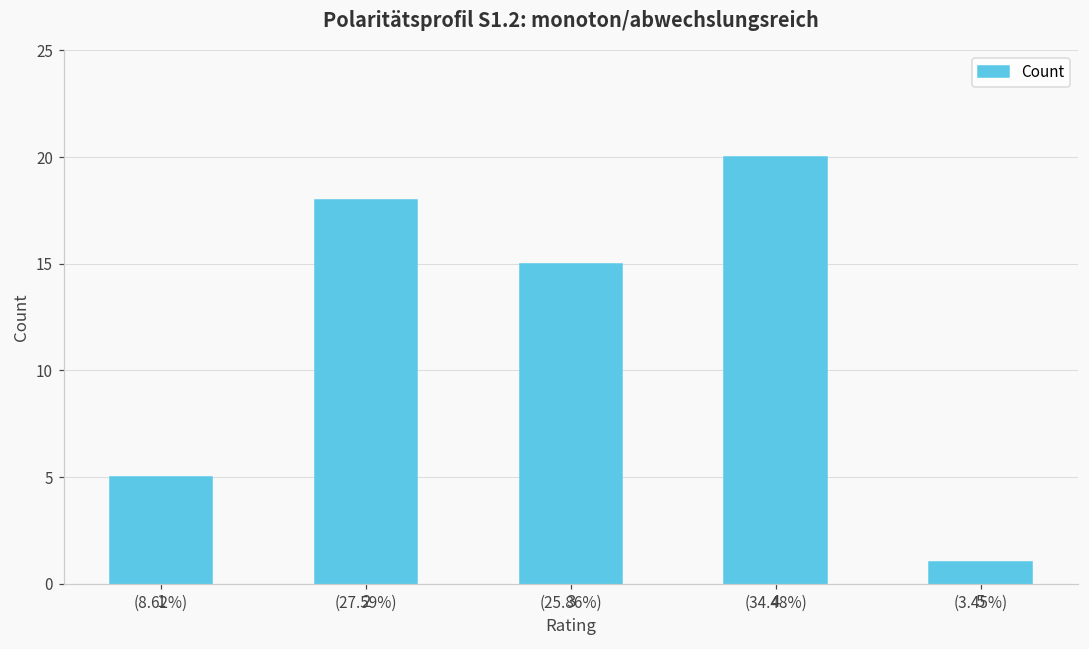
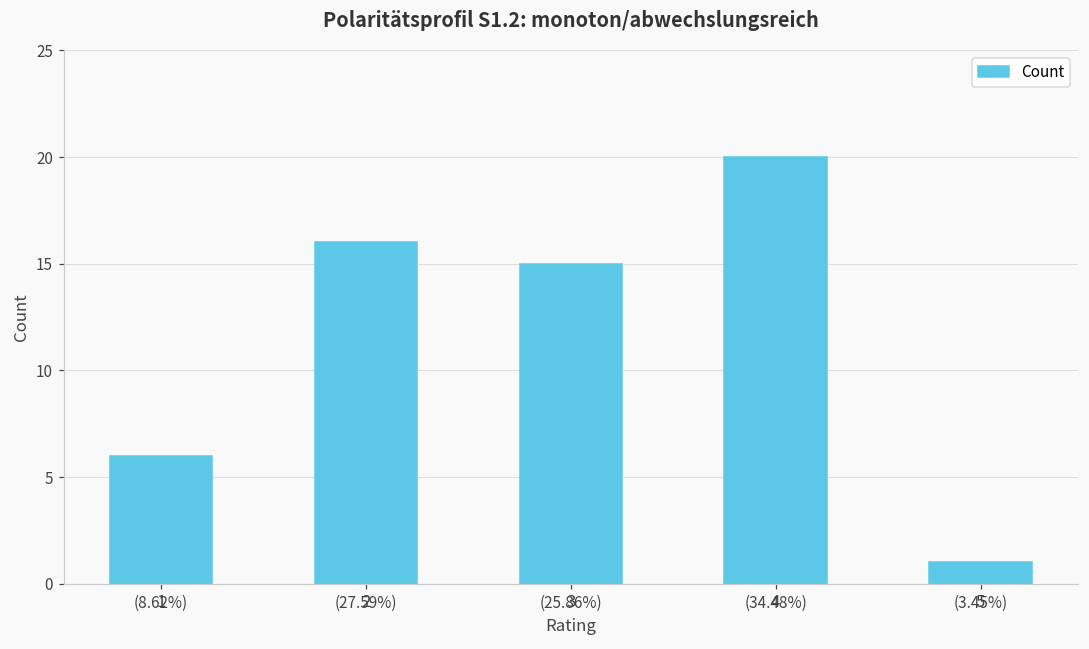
  {
-   "1": 5,
-   "2": 18,
+   "1": 6,
+   "2": 16,
    "3": 15,
    "4": 20,
    "5": 1
  }
